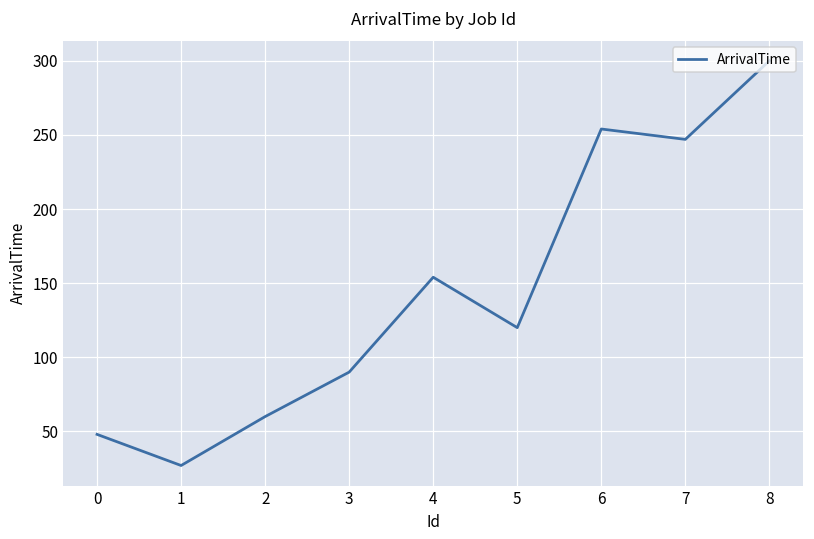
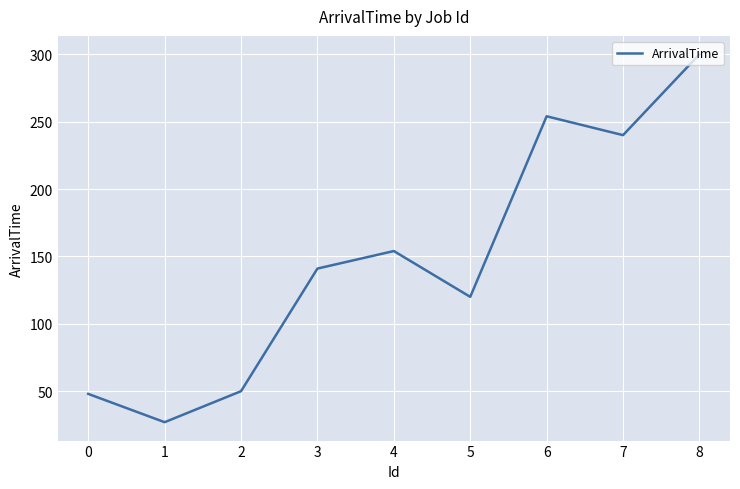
  {
    "0": 48,
    "1": 27,
-   "2": 60,
-   "3": 90,
+   "2": 50,
+   "3": 141,
    "4": 154,
    "5": 120,
    "6": 254,
-   "7": 247
+   "7": 240
  }
